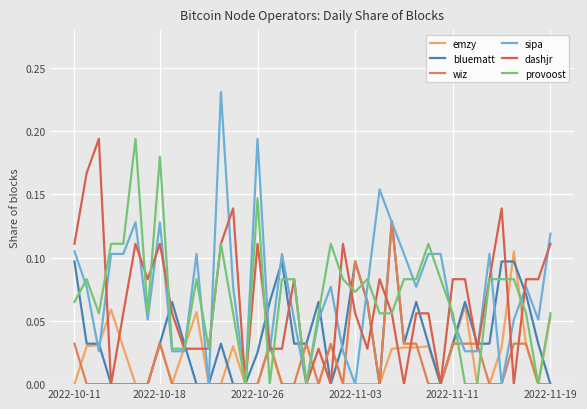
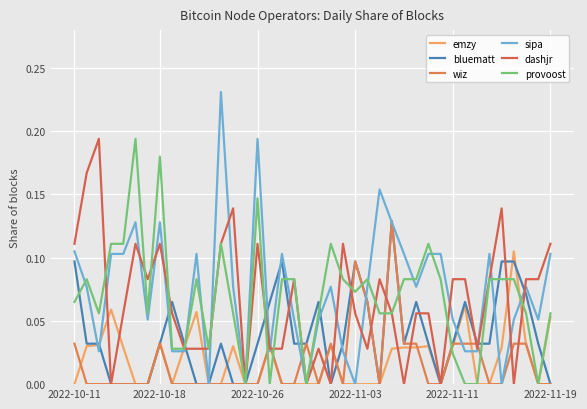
  {
    "bluematt": {
      "2022-10-11": 0.097,
-     "2022-10-26": 0.025
+     "2022-10-26": 0.032
    },
    "sipa": {
      "2022-10-11": 0.105,
      "2022-10-18": 0.128,
      "2022-10-26": 0.194,
      "2022-11-11": 0.051,
-     "2022-11-19": 0.119
+     "2022-11-19": 0.103
    },
    "provoost": {
      "2022-10-11": 0.065,
      "2022-10-18": 0.180,
      "2022-10-26": 0.147,
      "2022-11-03": 0.073,
-     "2022-11-11": 0.056,
+     "2022-11-11": 0.024,
      "2022-11-19": 0.056
    }
  }
